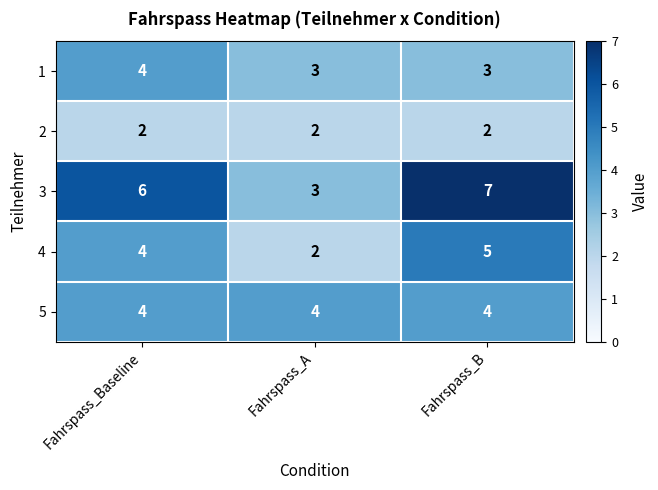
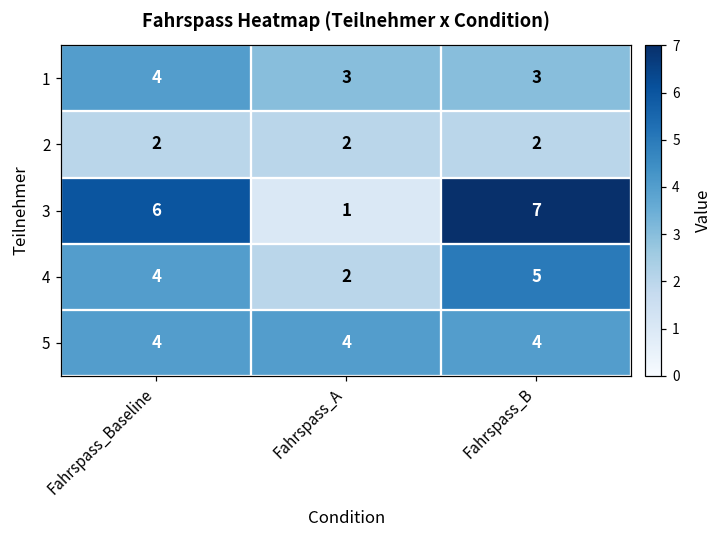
  {
    "1": {
      "Fahrspass_Baseline": 4,
      "Fahrspass_A": 3,
      "Fahrspass_B": 3
    },
    "2": {
      "Fahrspass_Baseline": 2,
      "Fahrspass_A": 2,
      "Fahrspass_B": 2
    },
    "3": {
      "Fahrspass_Baseline": 6,
-     "Fahrspass_A": 3,
+     "Fahrspass_A": 1,
      "Fahrspass_B": 7
    },
    "4": {
      "Fahrspass_Baseline": 4,
      "Fahrspass_A": 2,
      "Fahrspass_B": 5
    },
    "5": {
      "Fahrspass_Baseline": 4,
      "Fahrspass_A": 4,
      "Fahrspass_B": 4
    }
  }
